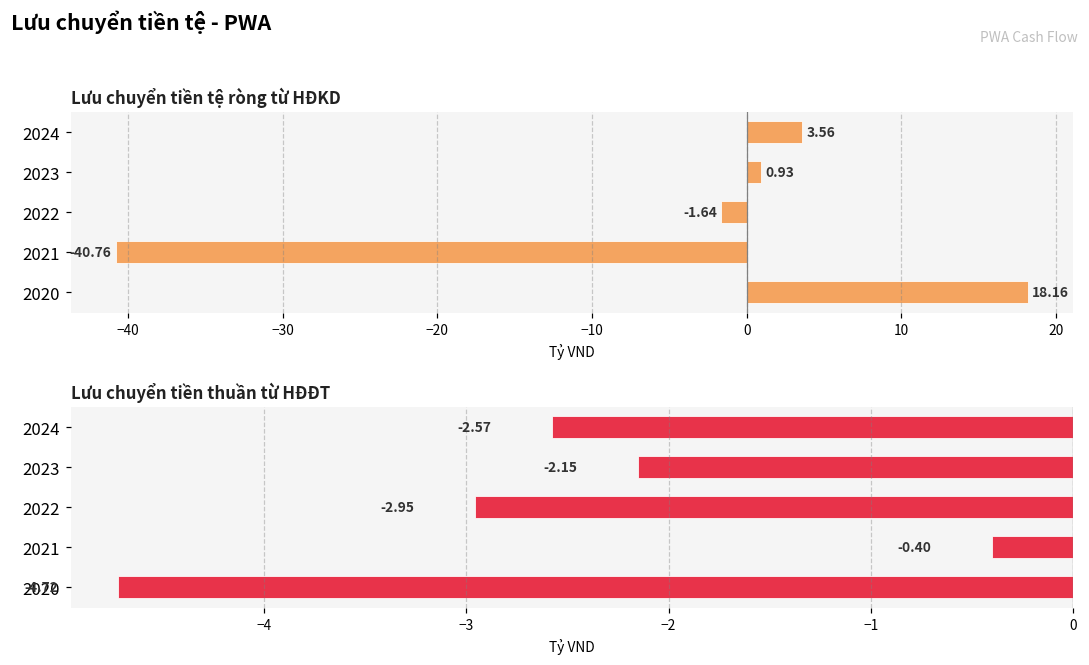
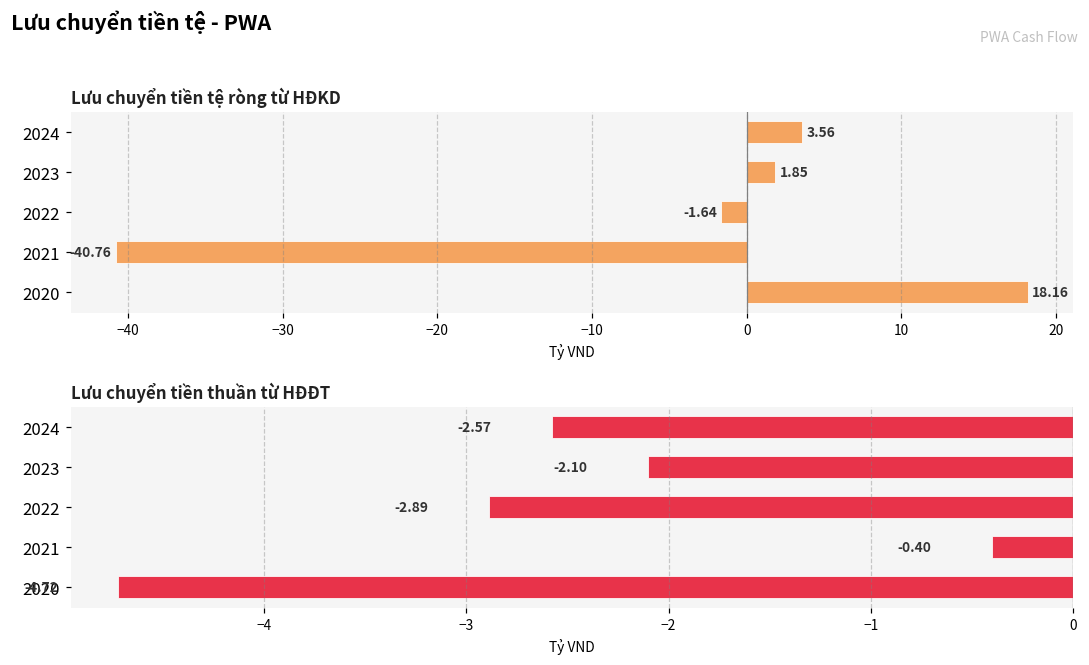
  {
    "Lưu chuyển tiền tệ ròng từ HĐKD": {
      "2024": 3.56,
-     "2023": 0.93,
+     "2023": 1.85,
      "2022": -1.64,
      "2021": -40.76,
      "2020": 18.16
    },
    "Lưu chuyển tiền thuần từ HĐĐT": {
-     "2023": -2.15,
-     "2022": -2.95
+     "2023": -2.10,
+     "2022": -2.89
    }
  }
